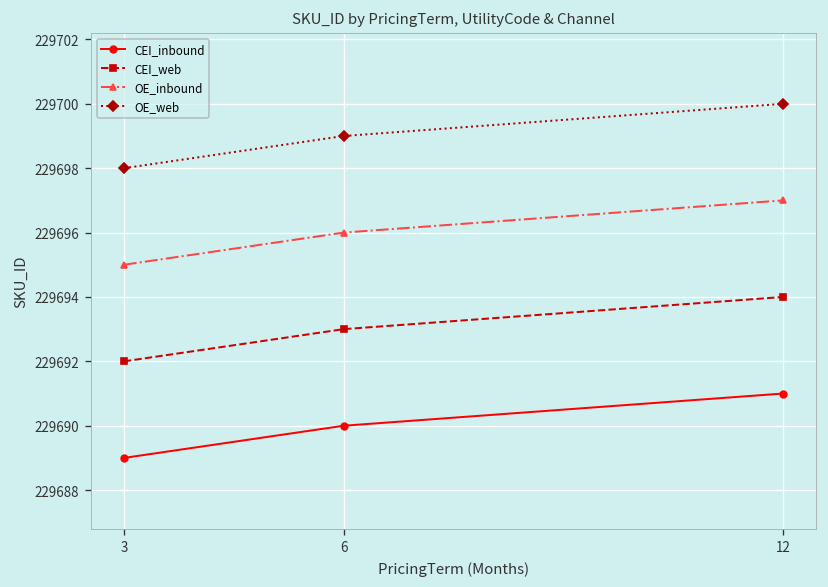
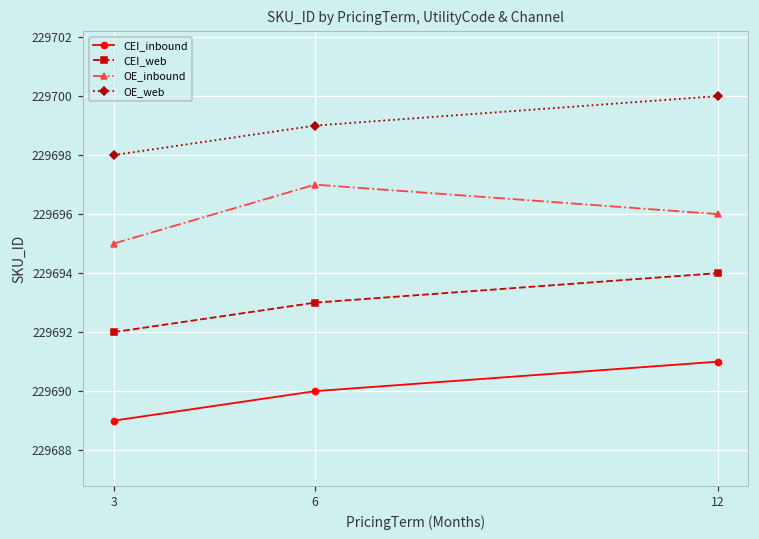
  {
    "OE_inbound": {
      "3": 229695,
-     "6": 229696,
-     "12": 229697
+     "6": 229697,
+     "12": 229696
    }
  }
